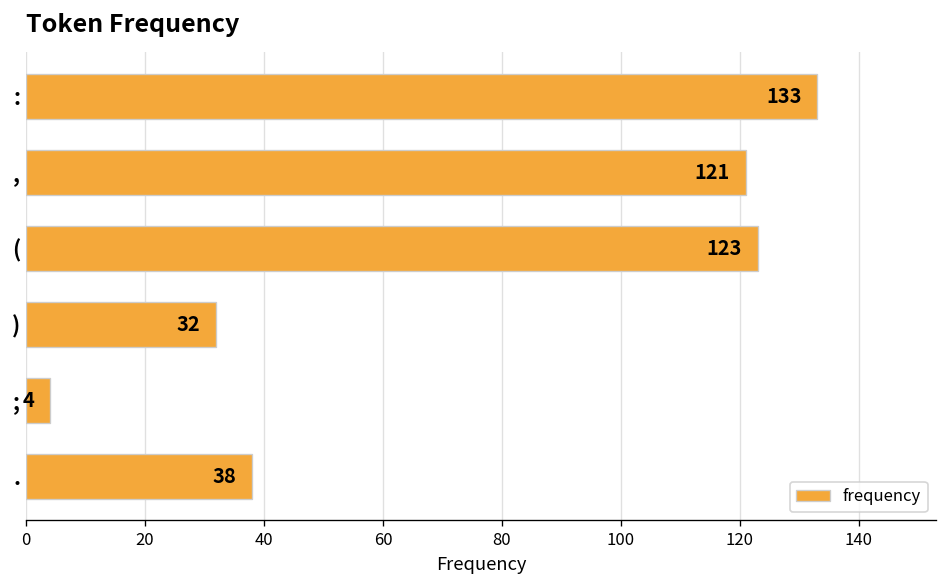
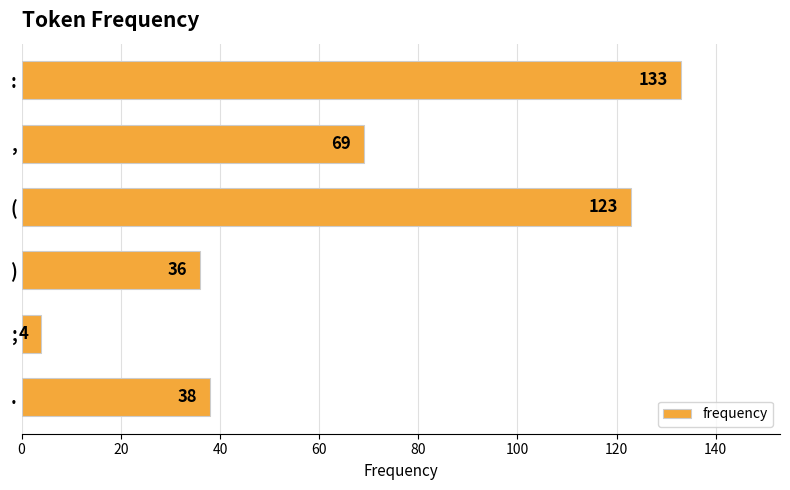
  {
    ":": 133,
-   ",": 121,
+   ",": 69,
    "(": 123,
-   ")": 32,
+   ")": 36,
    ";": 4,
    ".": 38
  }
